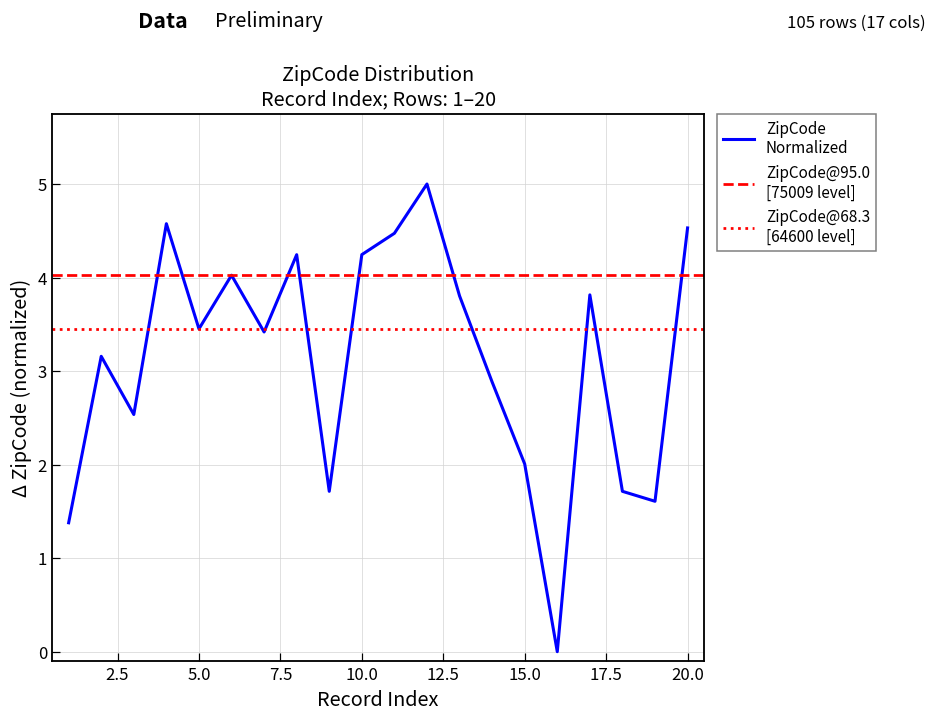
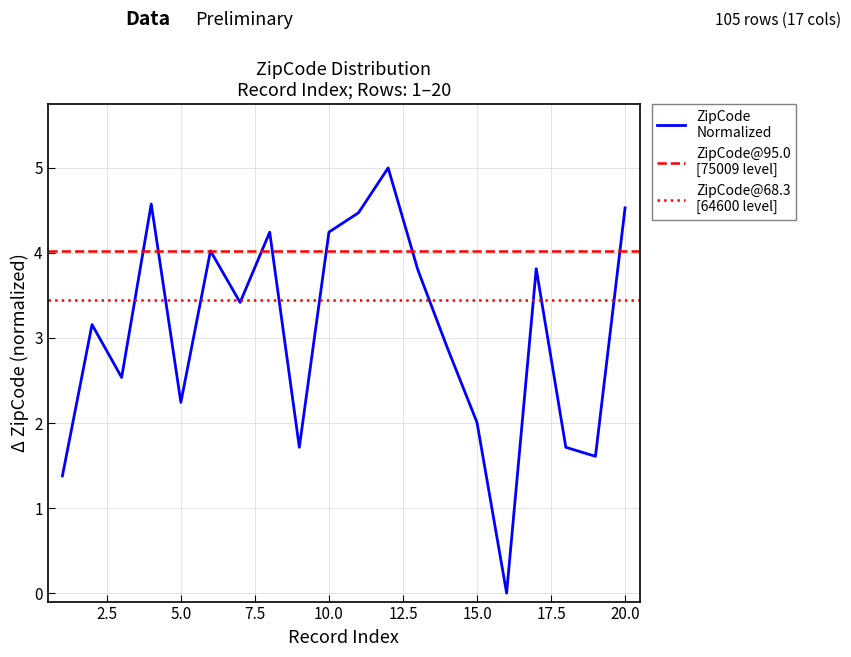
  {
-   "5.0": 3.5,
+   "5.0": 2.2,
    "10.0": 4.2,
    "15.0": 2.0,
    "20.0": 4.5
  }
